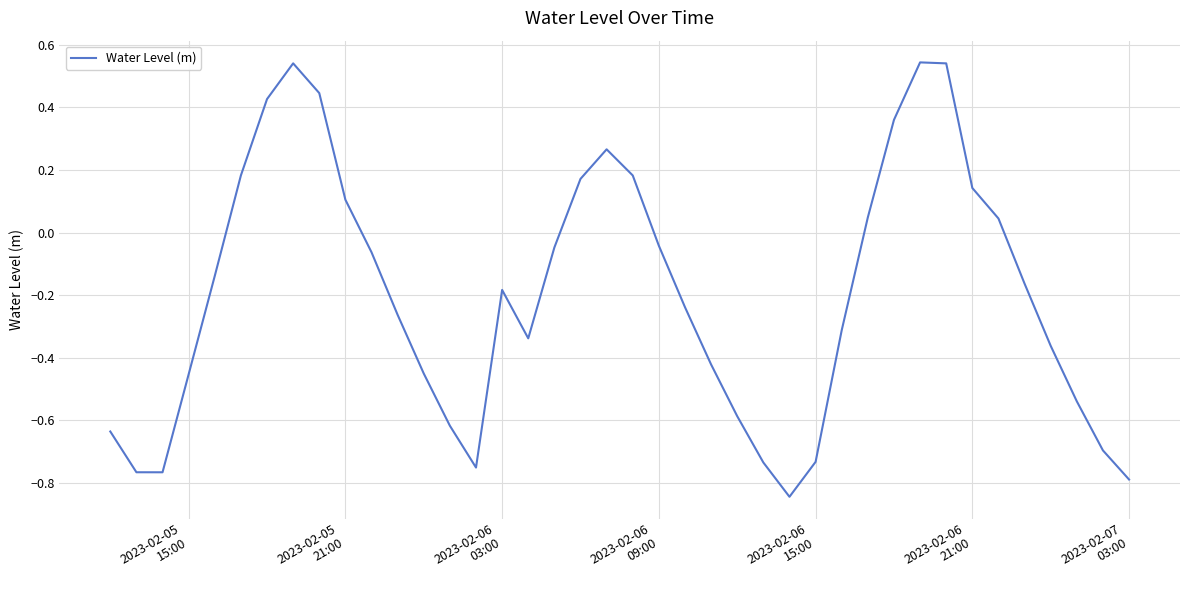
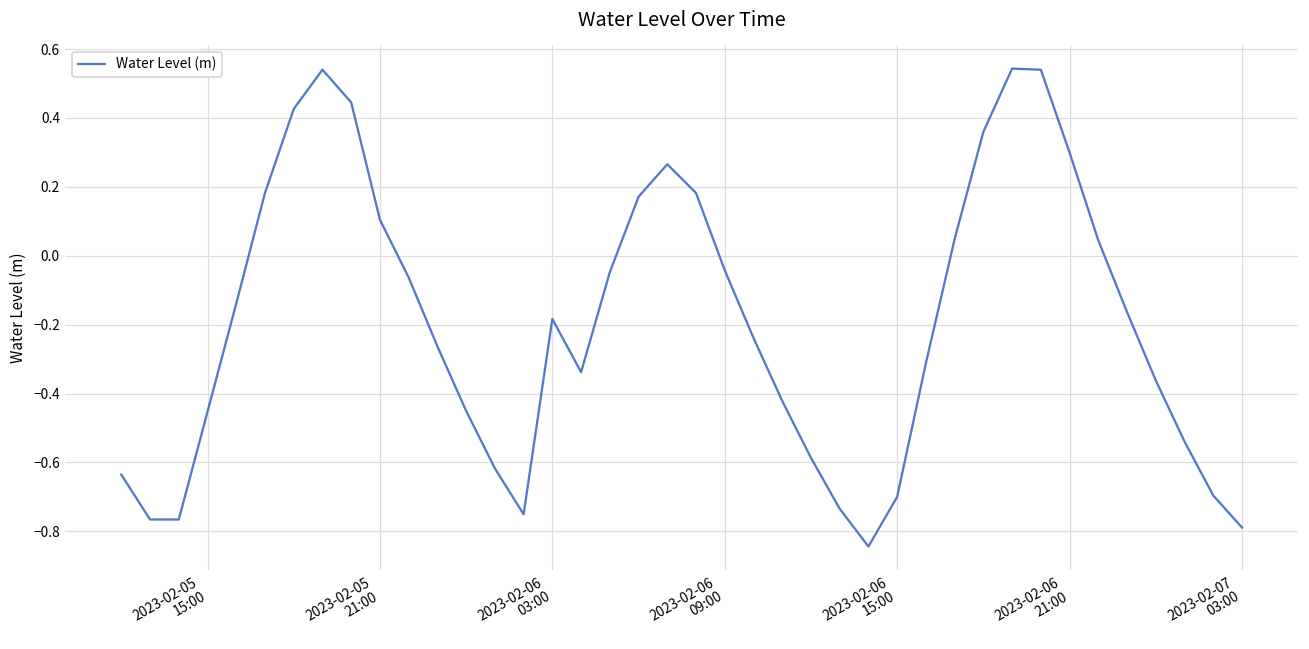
  {
    "2023-02-05 15:00": -0.45,
    "2023-02-05 21:00": 0.10,
    "2023-02-06 03:00": -0.18,
    "2023-02-06 09:00": -0.04,
-   "2023-02-06 15:00": -0.73,
-   "2023-02-06 21:00": 0.14,
+   "2023-02-06 15:00": -0.70,
+   "2023-02-06 21:00": 0.30,
    "2023-02-07 03:00": -0.79
  }
